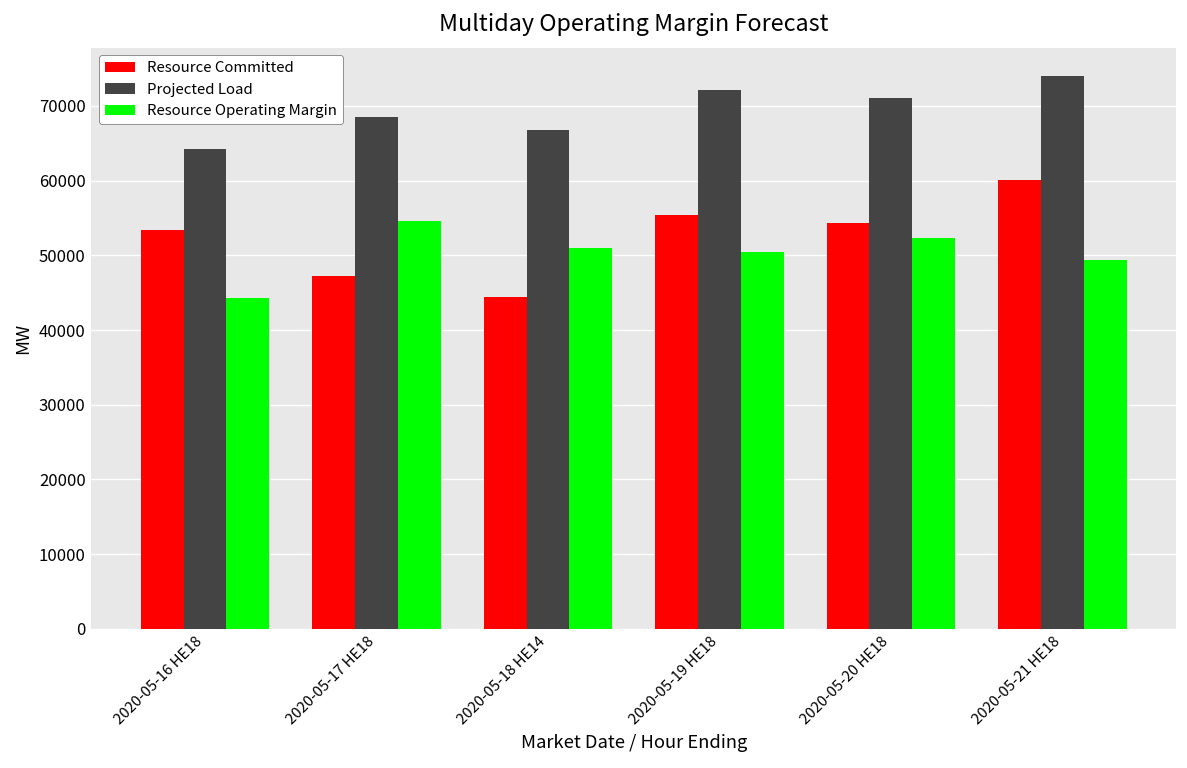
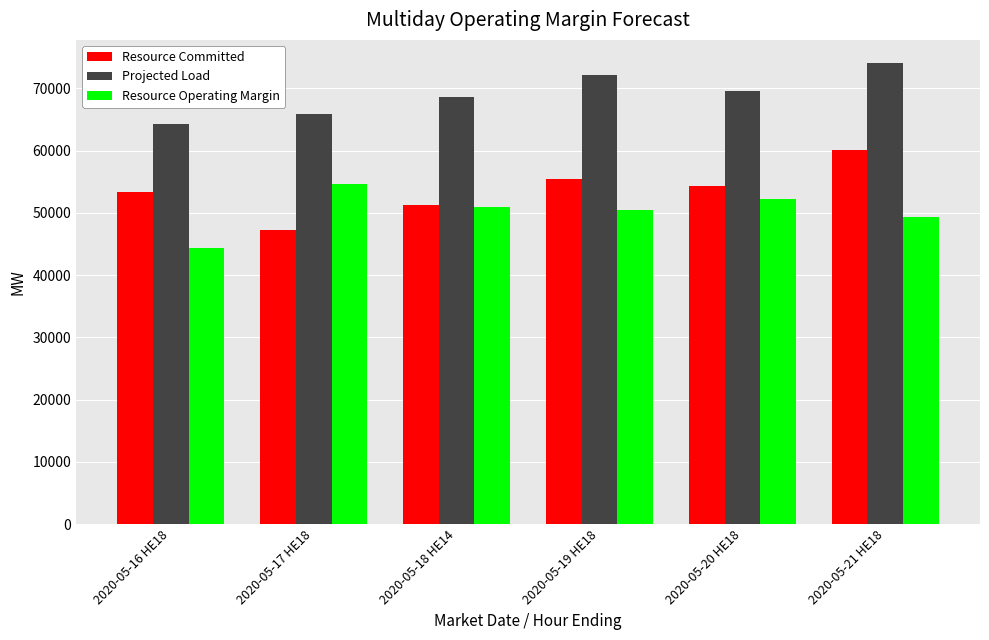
  {
    "Resource Committed": {
      "2020-05-16 HE18": 53000,
      "2020-05-17 HE18": 47000,
-     "2020-05-18 HE14": 44000,
+     "2020-05-18 HE14": 51000,
      "2020-05-19 HE18": 55000,
      "2020-05-20 HE18": 54000,
      "2020-05-21 HE18": 60000
    },
    "Projected Load": {
      "2020-05-16 HE18": 64000,
-     "2020-05-17 HE18": 69000,
-     "2020-05-18 HE14": 67000,
+     "2020-05-17 HE18": 66000,
+     "2020-05-18 HE14": 69000,
      "2020-05-19 HE18": 72000,
-     "2020-05-20 HE18": 71000,
+     "2020-05-20 HE18": 70000,
      "2020-05-21 HE18": 74000
    },
    "Resource Operating Margin": {
      "2020-05-16 HE18": 44000,
      "2020-05-17 HE18": 55000,
      "2020-05-18 HE14": 51000,
      "2020-05-19 HE18": 50000,
      "2020-05-20 HE18": 52000,
      "2020-05-21 HE18": 49000
    }
  }
